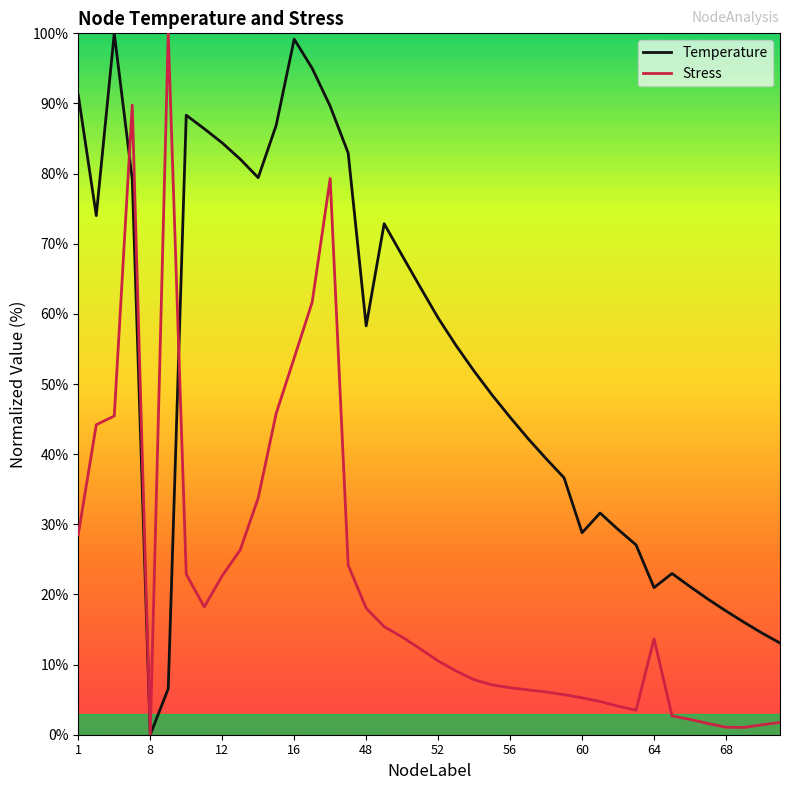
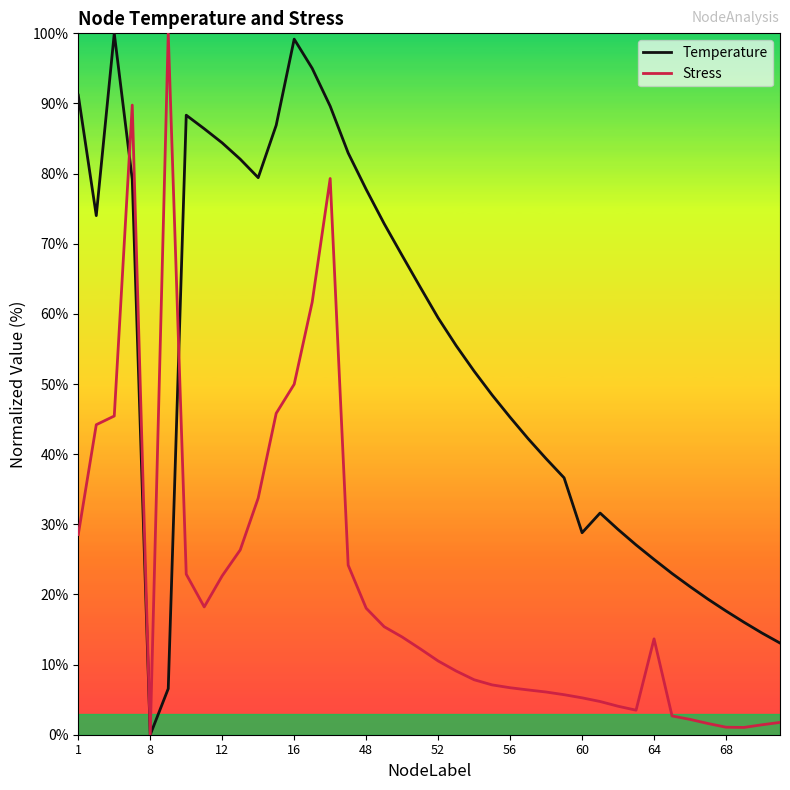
  {
    "Temperature": {
      "12": "84%",
      "16": "99%",
-     "48": "58%",
+     "48": "78%",
      "52": "59%",
      "56": "45%",
      "60": "29%",
-     "64": "21%",
+     "64": "25%",
      "68": "18%"
    },
    "Stress": {
      "12": "23%",
-     "16": "54%",
+     "16": "50%",
      "48": "18%",
      "52": "11%",
      "56": "7%",
      "60": "5%",
      "64": "14%"
    }
  }
